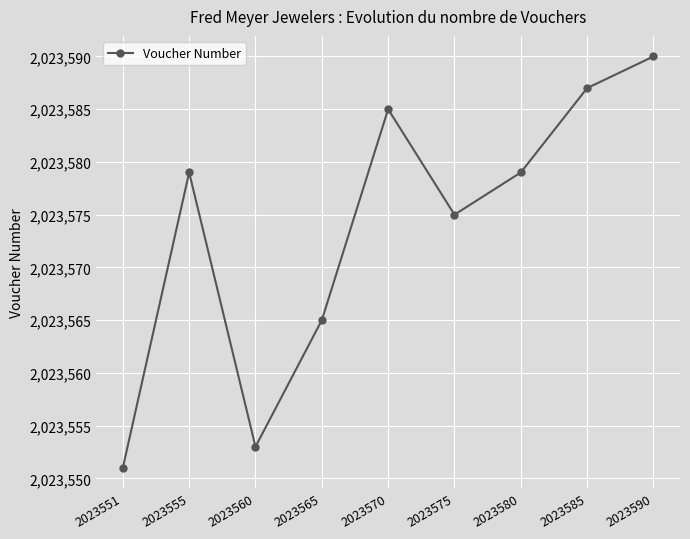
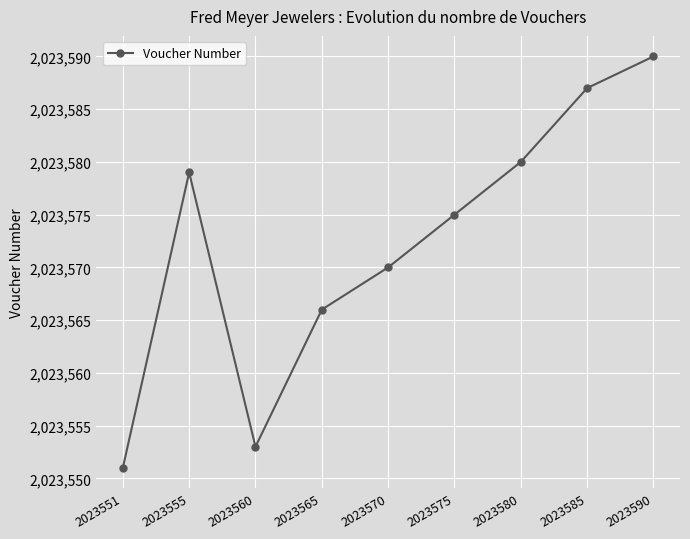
  {
    "2023551": "2,023,551",
    "2023555": "2,023,579",
    "2023560": "2,023,553",
-   "2023565": "2,023,565",
-   "2023570": "2,023,585",
+   "2023565": "2,023,566",
+   "2023570": "2,023,570",
    "2023575": "2,023,575",
-   "2023580": "2,023,579",
+   "2023580": "2,023,580",
    "2023585": "2,023,587",
    "2023590": "2,023,590"
  }
